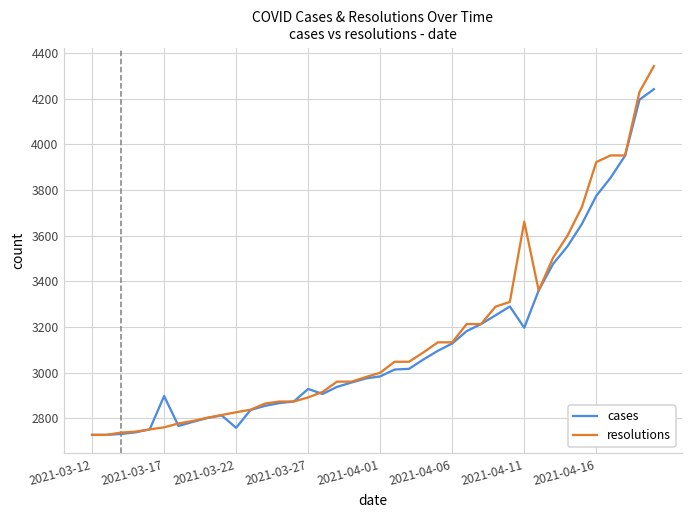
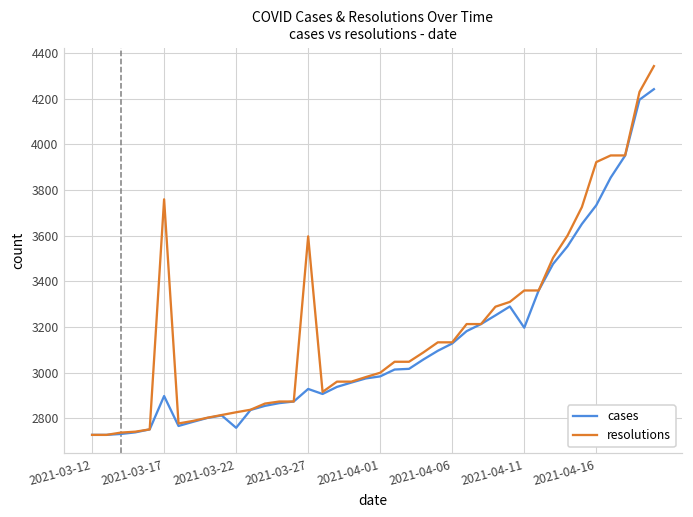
  {
    "cases": {
      "2021-03-17": 2900,
      "2021-03-22": 2760,
      "2021-03-27": 2930,
      "2021-04-01": 2980,
      "2021-04-11": 3200,
-     "2021-04-16": 3770
+     "2021-04-16": 3730
    },
    "resolutions": {
-     "2021-03-17": 2760,
+     "2021-03-17": 3760,
      "2021-03-22": 2830,
-     "2021-03-27": 2890,
+     "2021-03-27": 3600,
      "2021-04-01": 3000,
-     "2021-04-11": 3660,
+     "2021-04-11": 3360,
      "2021-04-16": 3920
    }
  }
